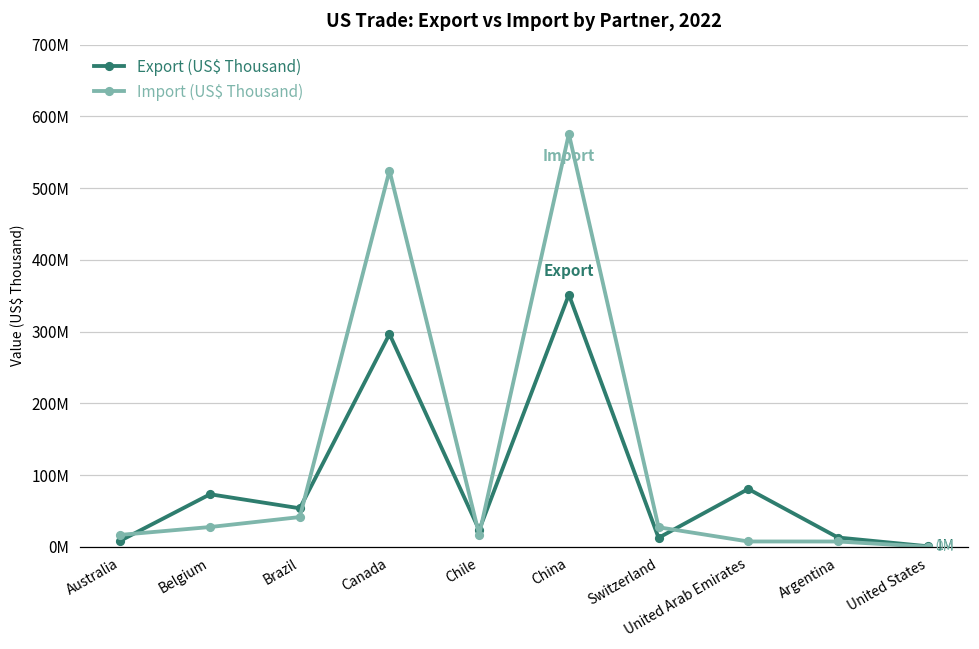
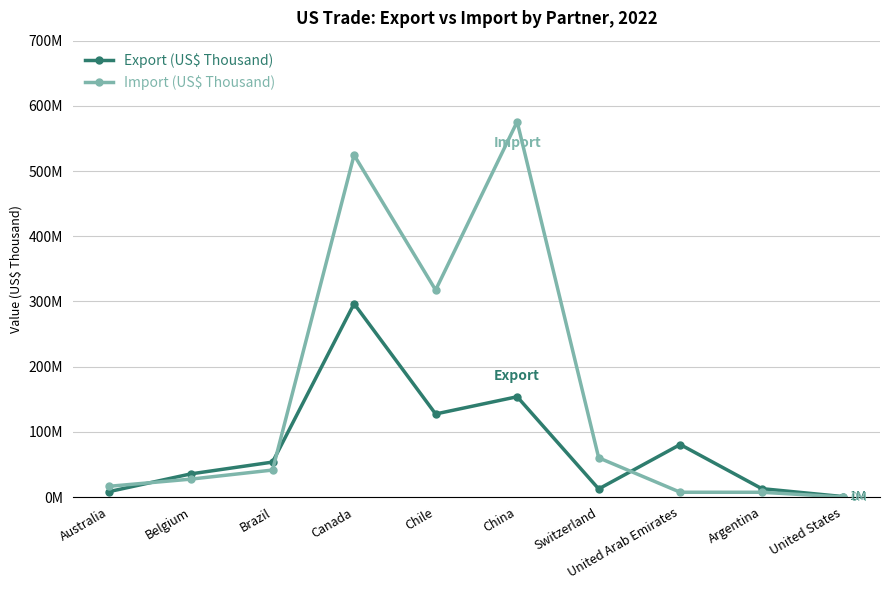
  {
    "Export (US$ Thousand)": {
      "Australia": 10000000,
-     "Belgium": 70000000,
+     "Belgium": 40000000,
      "Brazil": 50000000,
      "Canada": 300000000,
-     "Chile": 20000000,
-     "China": 350000000,
+     "Chile": 130000000,
+     "China": 150000000,
      "Switzerland": 10000000,
      "United Arab Emirates": 80000000,
      "Argentina": 10000000
    },
    "Import (US$ Thousand)": {
      "Australia": 20000000,
      "Belgium": 30000000,
      "Brazil": 40000000,
      "Canada": 520000000,
-     "Chile": 20000000,
+     "Chile": 320000000,
      "China": 580000000,
-     "Switzerland": 30000000,
+     "Switzerland": 60000000,
      "United Arab Emirates": 10000000,
      "Argentina": 10000000
    }
  }
